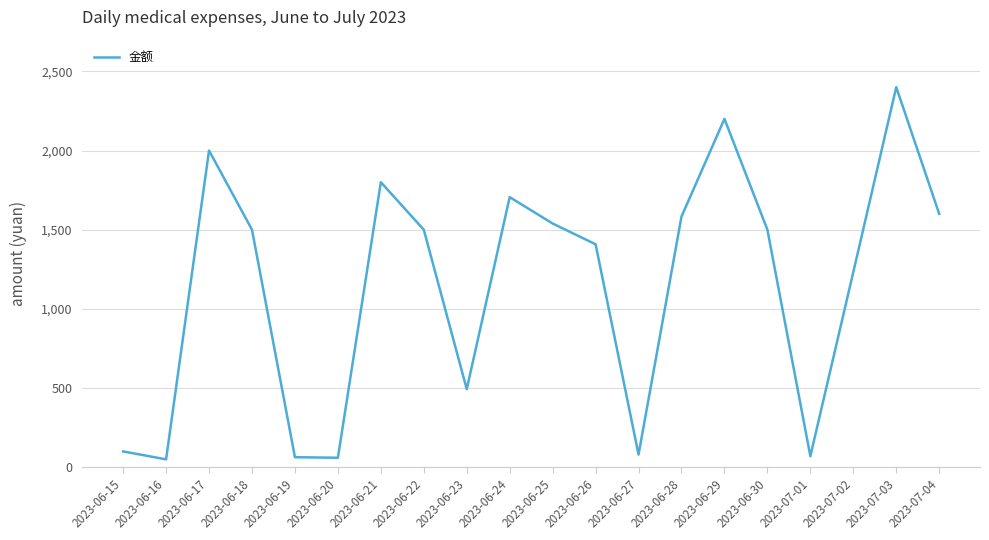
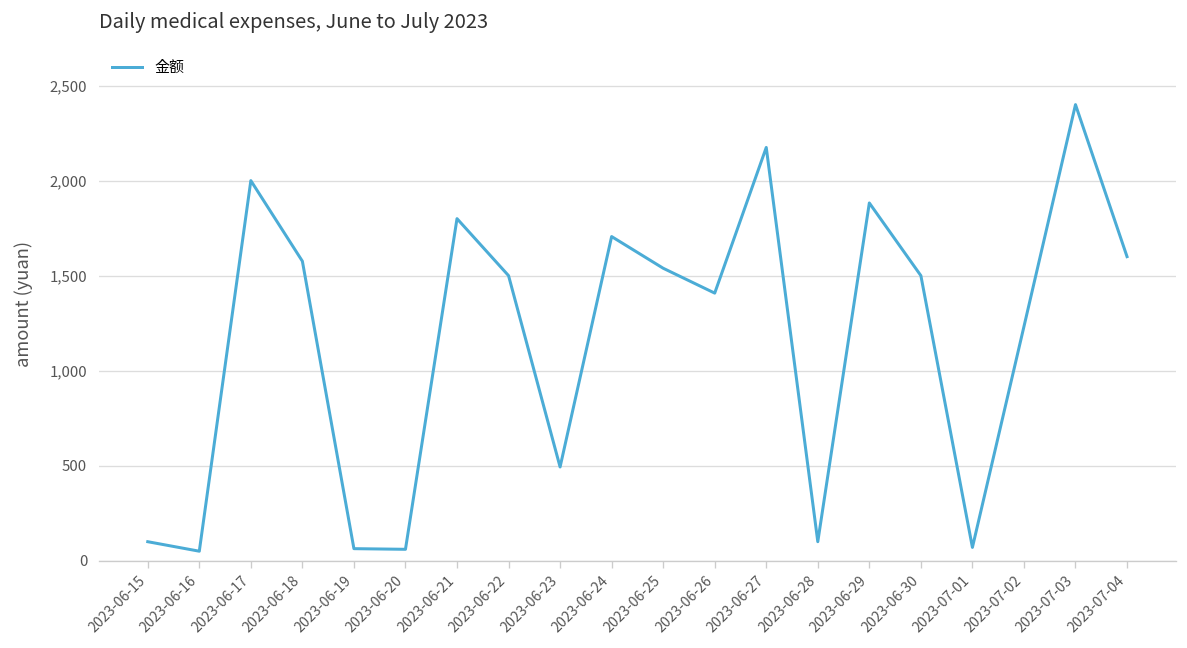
  {
    "2023-06-15": "100",
    "2023-06-16": "50",
    "2023-06-17": "2,000",
-   "2023-06-18": "1,500",
+   "2023-06-18": "1,580",
    "2023-06-19": "60",
    "2023-06-20": "60",
    "2023-06-21": "1,800",
    "2023-06-22": "1,500",
    "2023-06-23": "490",
    "2023-06-24": "1,710",
    "2023-06-25": "1,540",
    "2023-06-26": "1,410",
-   "2023-06-27": "80",
-   "2023-06-28": "1,580",
-   "2023-06-29": "2,200",
+   "2023-06-27": "2,170",
+   "2023-06-28": "100",
+   "2023-06-29": "1,880",
    "2023-06-30": "1,500",
    "2023-07-01": "70",
    "2023-07-02": "1,230",
    "2023-07-03": "2,400",
    "2023-07-04": "1,600"
  }
